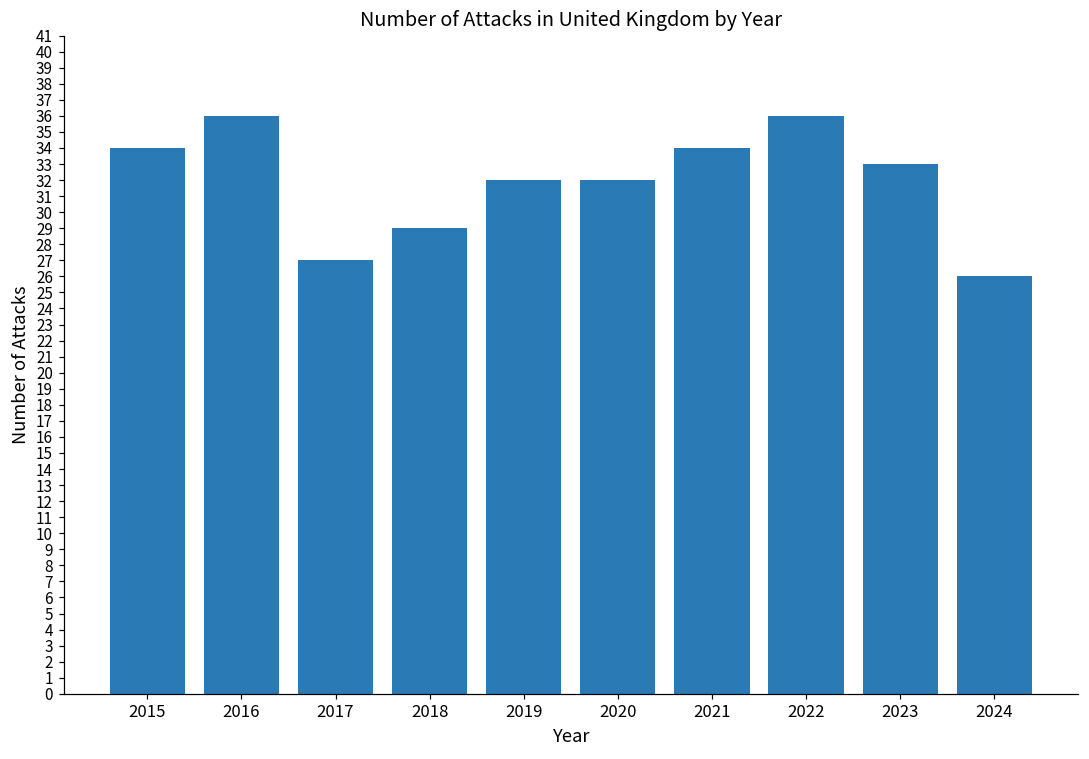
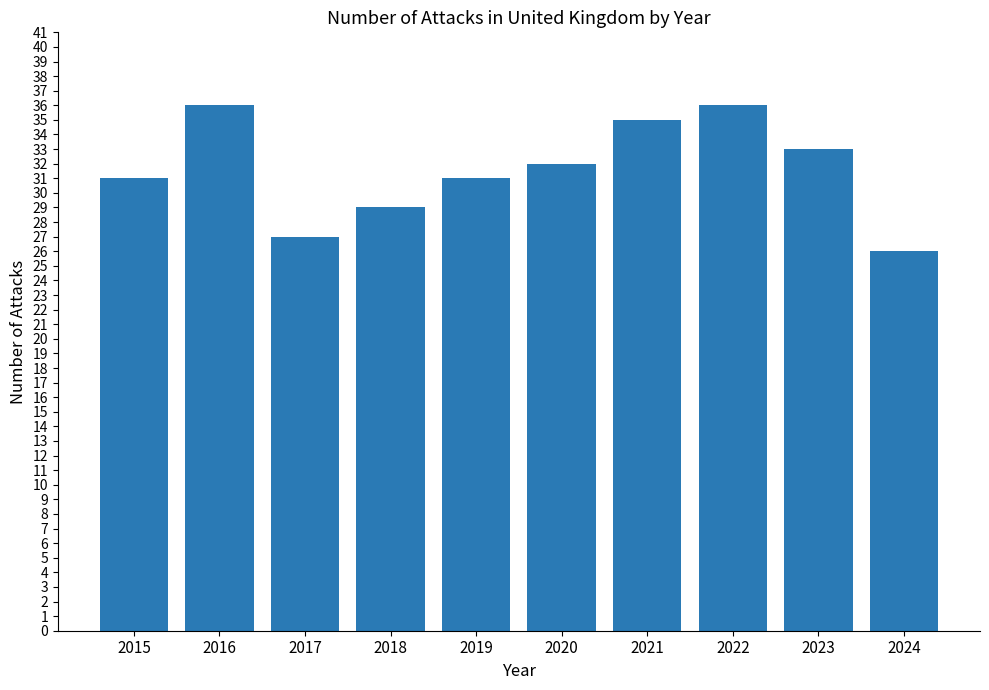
  {
-   "2015": 34,
+   "2015": 31,
    "2016": 36,
    "2017": 27,
    "2018": 29,
-   "2019": 32,
+   "2019": 31,
    "2020": 32,
-   "2021": 34,
+   "2021": 35,
    "2022": 36,
    "2023": 33,
    "2024": 26
  }
